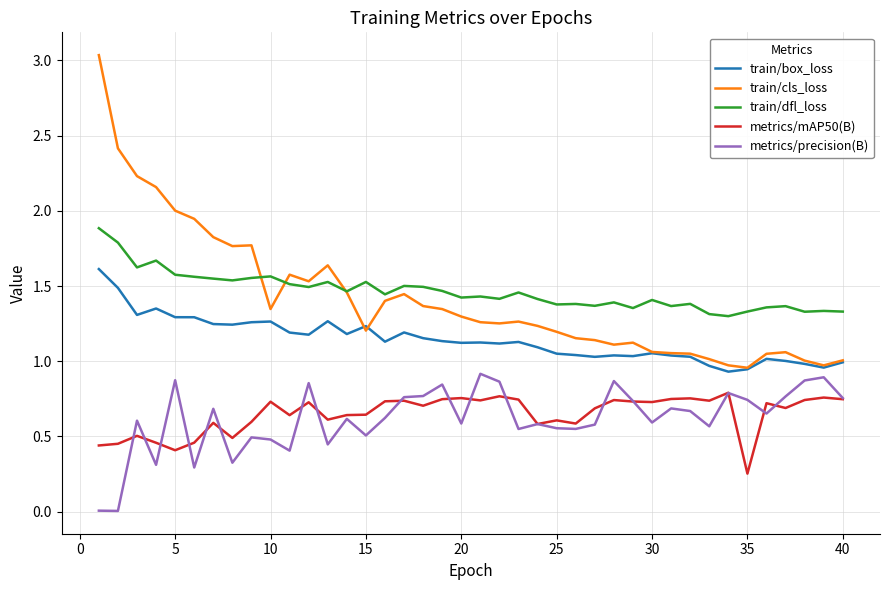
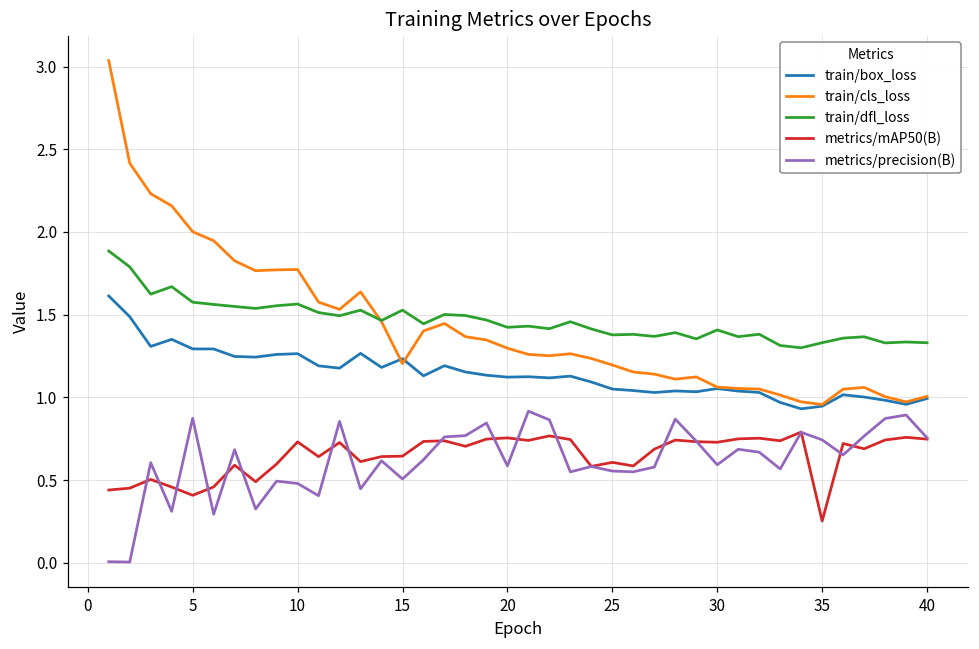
  {
    "train/box_loss": {
      "5": 1.29,
      "10": 1.26,
      "15": 1.23,
      "20": 1.12,
      "25": 1.05
    },
    "train/cls_loss": {
      "5": 2.00,
-     "10": 1.35,
+     "10": 1.77,
      "15": 1.20,
      "20": 1.30,
      "25": 1.20
    },
    "train/dfl_loss": {
      "5": 1.58,
      "10": 1.56,
      "15": 1.53,
      "20": 1.42,
      "25": 1.38,
      "30": 1.41,
      "35": 1.33,
      "40": 1.33
    },
    "metrics/mAP50(B)": {
      "5": 0.41,
      "10": 0.73,
      "15": 0.64,
      "20": 0.76,
      "25": 0.61,
      "30": 0.73,
      "35": 0.25
    },
    "metrics/precision(B)": {
      "5": 0.87,
      "10": 0.48,
      "15": 0.51,
      "20": 0.59,
      "25": 0.55,
      "30": 0.59,
      "35": 0.74
    }
  }
